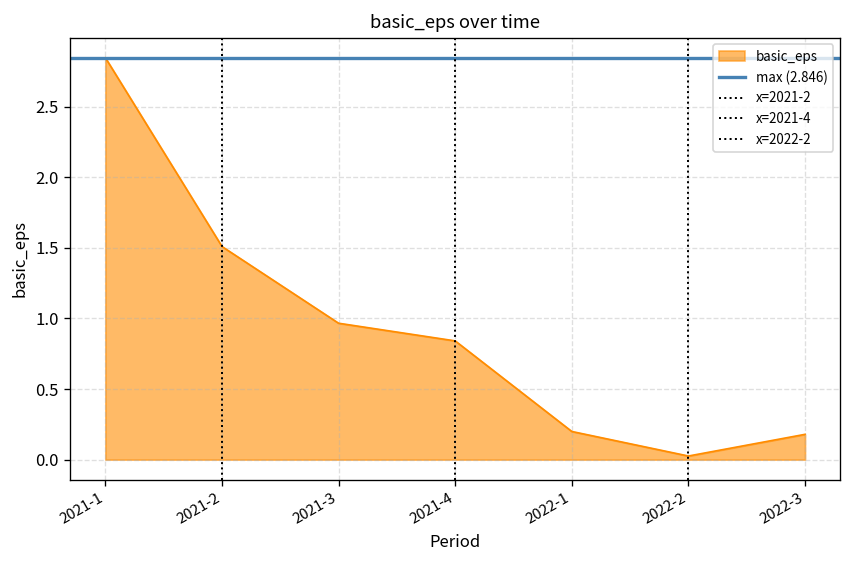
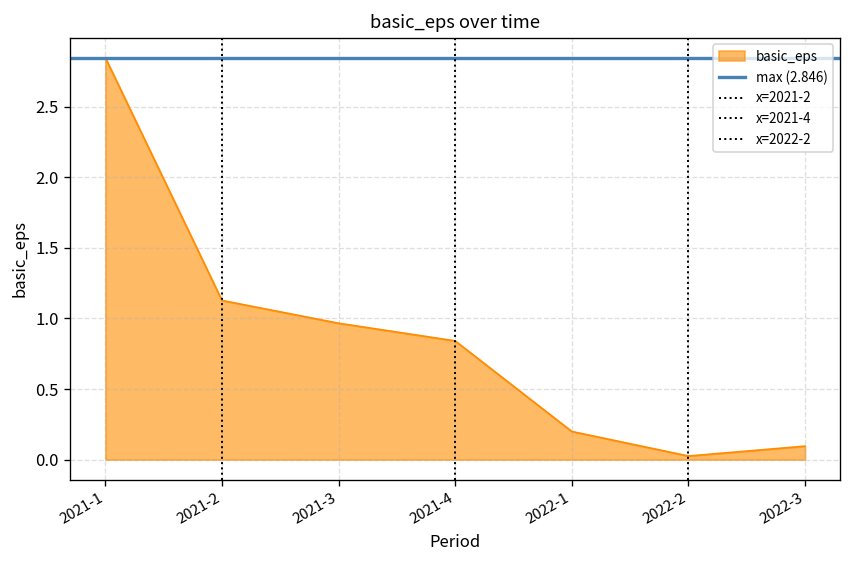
  {
    "2021-1": 2.85,
-   "2021-2": 1.51,
+   "2021-2": 1.13,
    "2021-3": 0.97,
    "2021-4": 0.84,
    "2022-1": 0.20,
    "2022-2": 0.03,
-   "2022-3": 0.18
+   "2022-3": 0.10
  }
